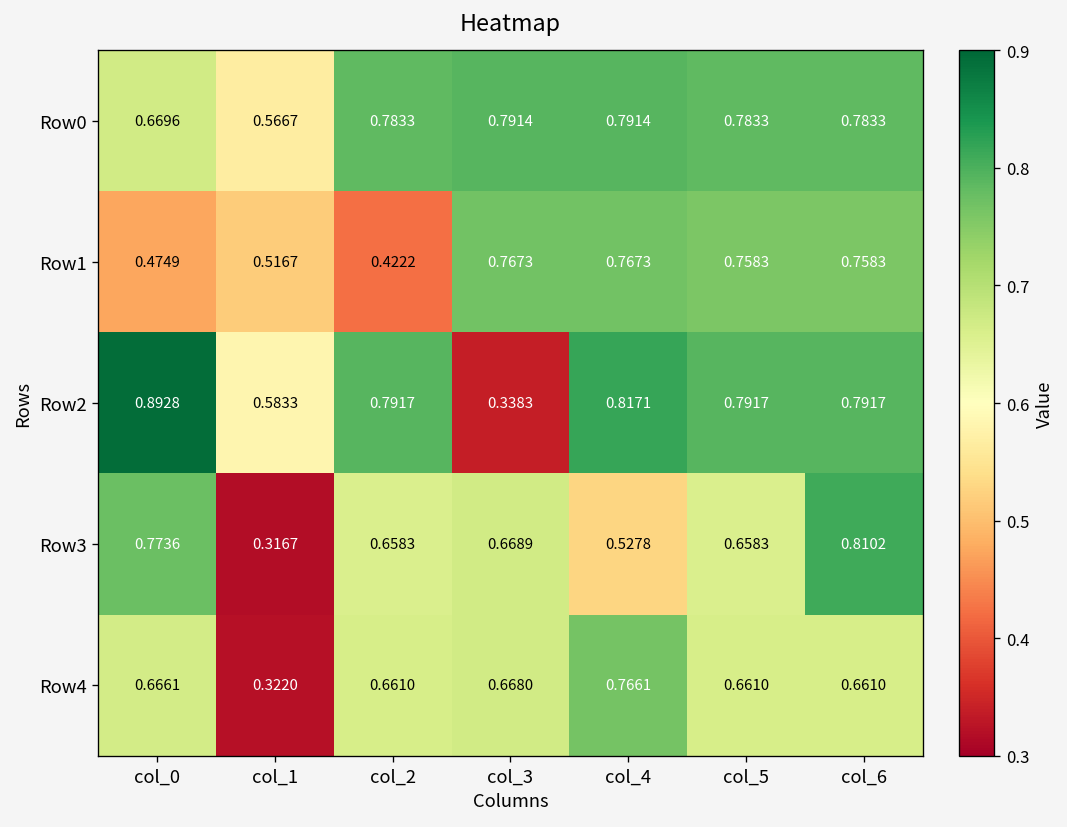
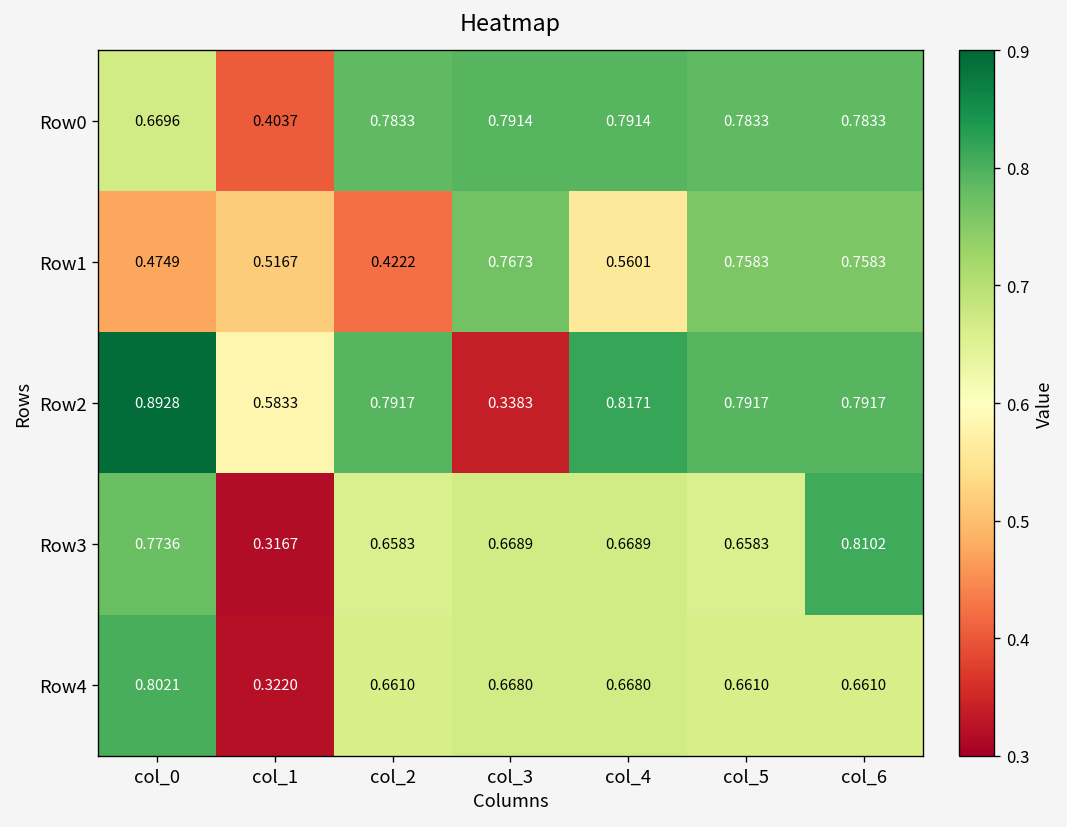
  {
    "Row0": {
      "col_0": 0.6696,
-     "col_1": 0.5667,
+     "col_1": 0.4037,
      "col_2": 0.7833,
      "col_3": 0.7914,
      "col_4": 0.7914,
      "col_5": 0.7833,
      "col_6": 0.7833
    },
    "Row1": {
      "col_0": 0.4749,
      "col_1": 0.5167,
      "col_2": 0.4222,
      "col_3": 0.7673,
-     "col_4": 0.7673,
+     "col_4": 0.5601,
      "col_5": 0.7583,
      "col_6": 0.7583
    },
    "Row2": {
      "col_0": 0.8928,
      "col_1": 0.5833,
      "col_2": 0.7917,
      "col_3": 0.3383,
      "col_4": 0.8171,
      "col_5": 0.7917,
      "col_6": 0.7917
    },
    "Row3": {
      "col_0": 0.7736,
      "col_1": 0.3167,
      "col_2": 0.6583,
      "col_3": 0.6689,
-     "col_4": 0.5278,
+     "col_4": 0.6689,
      "col_5": 0.6583,
      "col_6": 0.8102
    },
    "Row4": {
-     "col_0": 0.6661,
+     "col_0": 0.8021,
      "col_1": 0.3220,
      "col_2": 0.6610,
      "col_3": 0.6680,
-     "col_4": 0.7661,
+     "col_4": 0.6680,
      "col_5": 0.6610,
      "col_6": 0.6610
    }
  }
